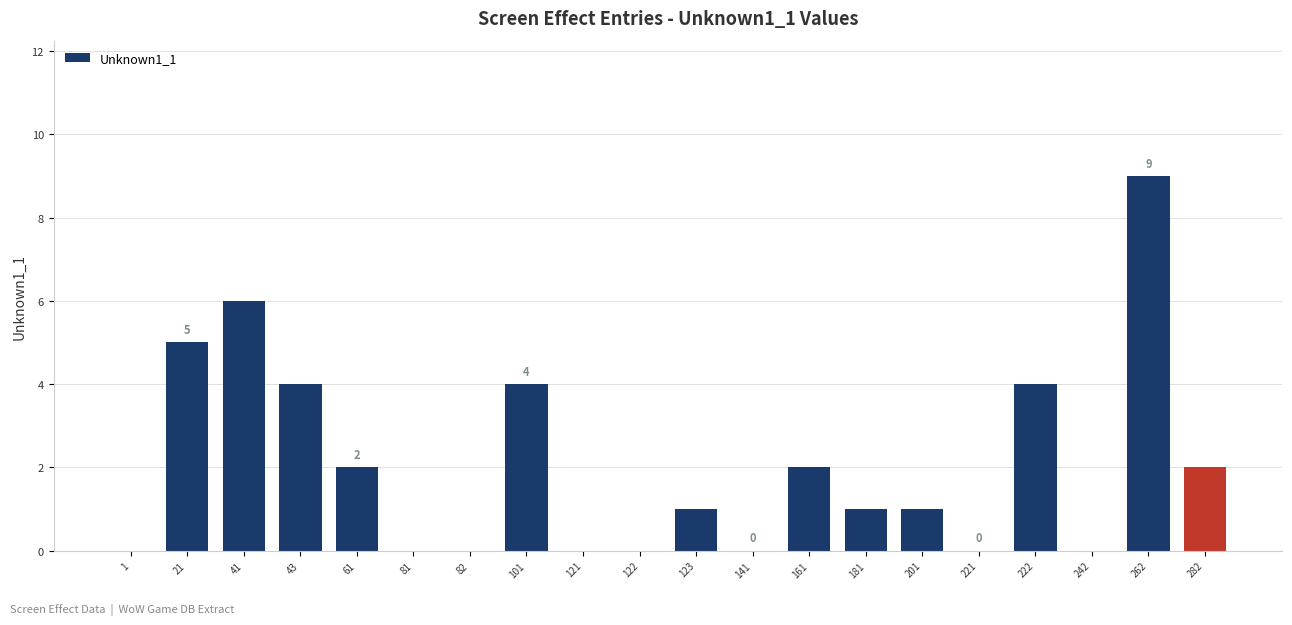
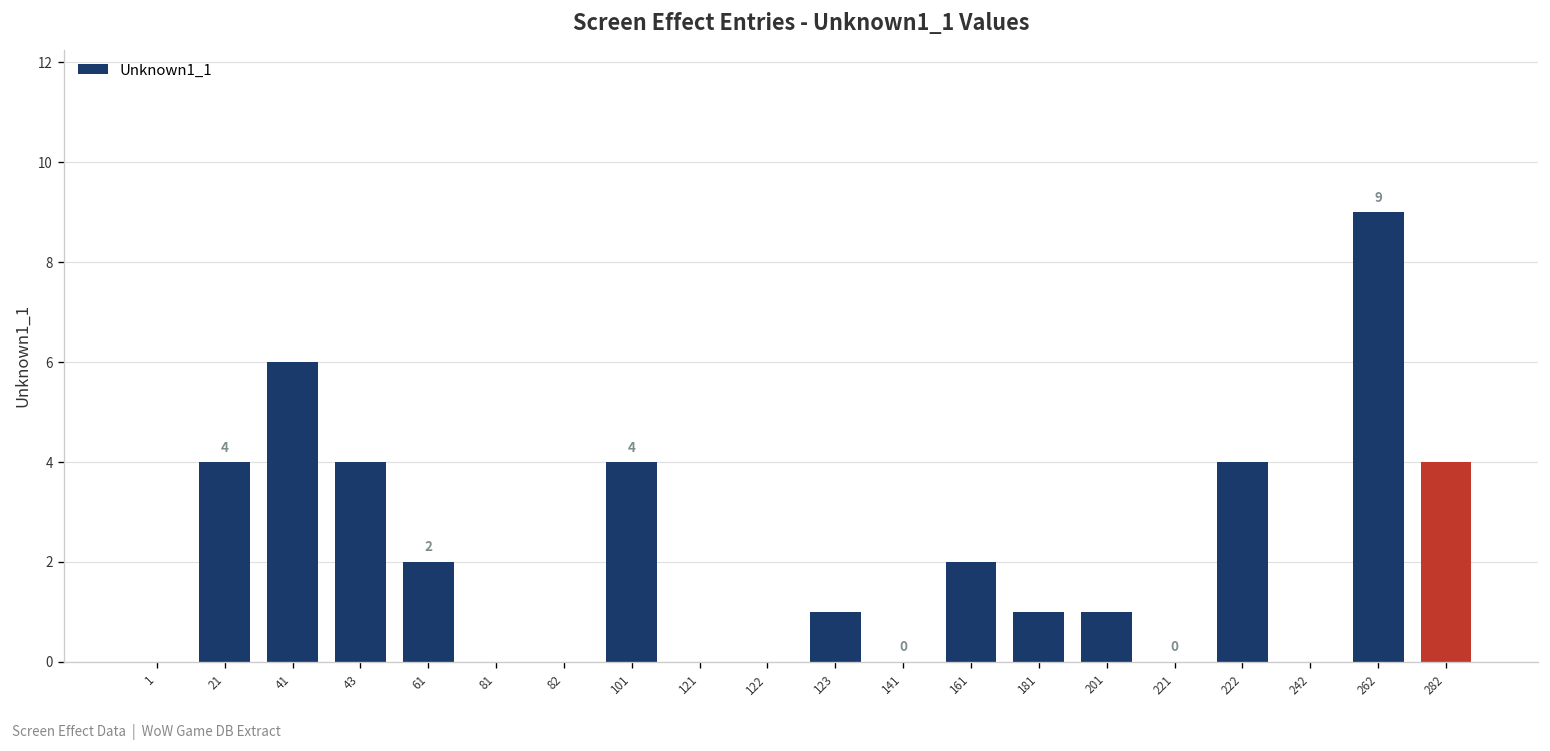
  {
-   "21": 5,
+   "21": 4,
    "61": 2,
    "101": 4,
    "141": 0,
    "221": 0,
    "262": 9,
-   "282": 2
+   "282": 4
  }
